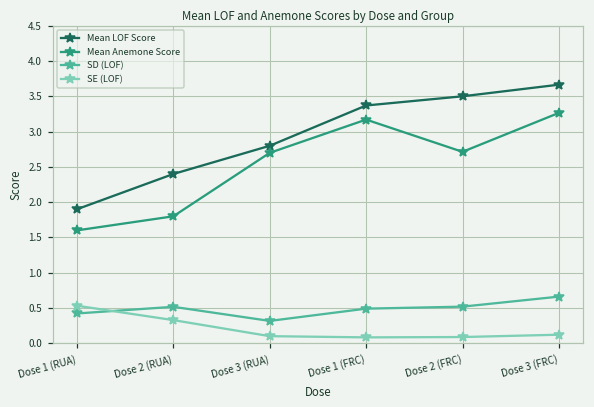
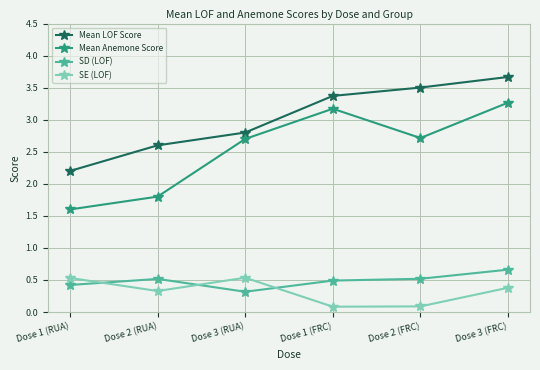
  {
    "Mean LOF Score": {
-     "Dose 1 (RUA)": 1.9,
-     "Dose 2 (RUA)": 2.4,
+     "Dose 1 (RUA)": 2.2,
+     "Dose 2 (RUA)": 2.6,
      "Dose 3 (RUA)": 2.8,
      "Dose 1 (FRC)": 3.4,
      "Dose 2 (FRC)": 3.5,
      "Dose 3 (FRC)": 3.7
    },
    "SE (LOF)": {
      "Dose 1 (RUA)": 0.5,
      "Dose 2 (RUA)": 0.3,
-     "Dose 3 (RUA)": 0.1,
+     "Dose 3 (RUA)": 0.5,
      "Dose 1 (FRC)": 0.1,
      "Dose 2 (FRC)": 0.1,
-     "Dose 3 (FRC)": 0.1
+     "Dose 3 (FRC)": 0.4
    }
  }
